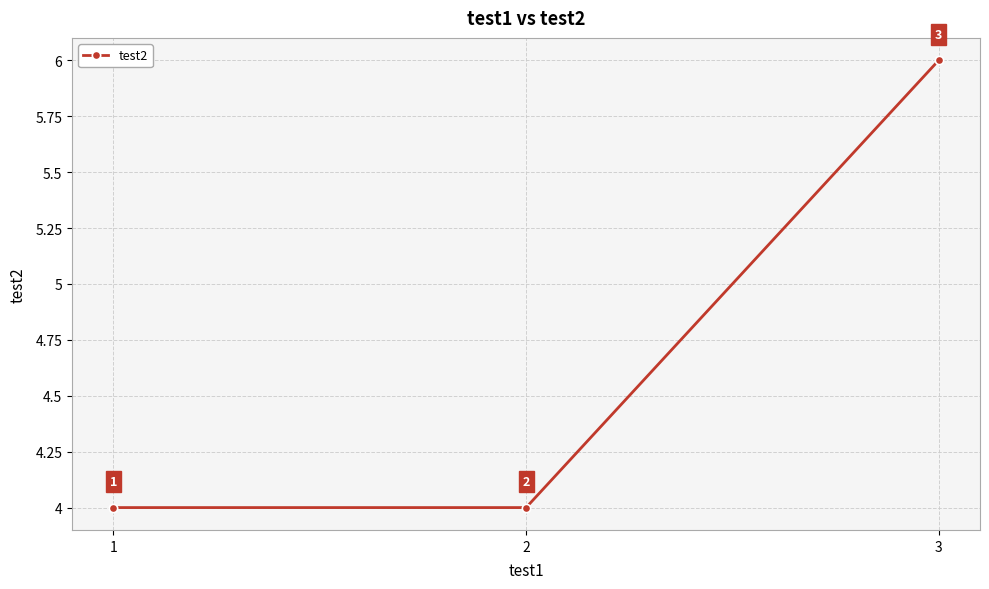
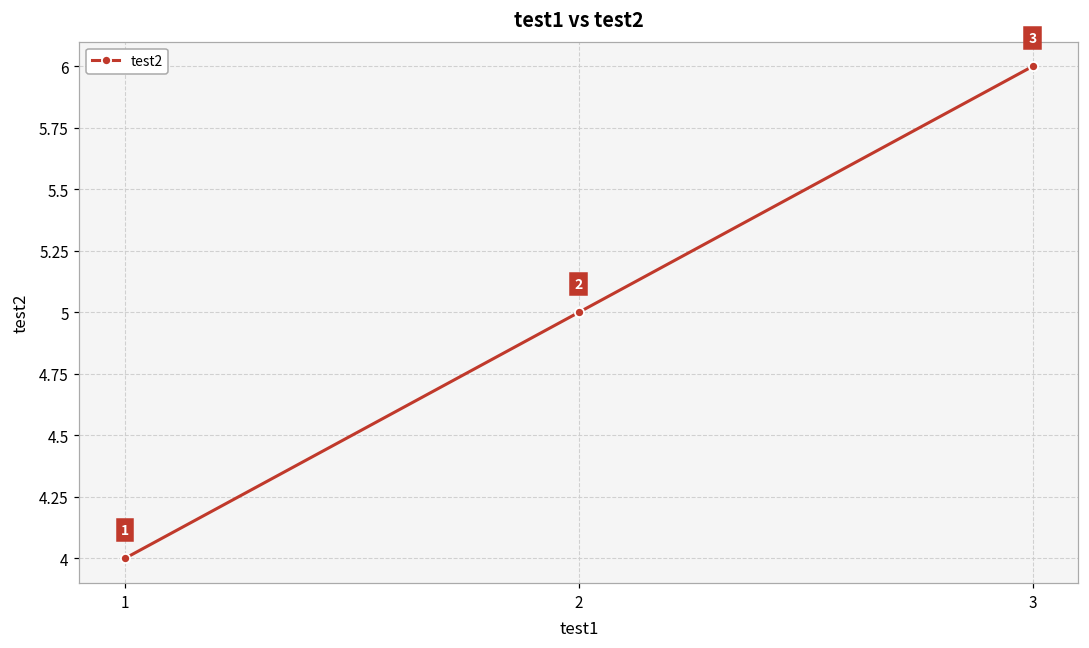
  {
-   "2": 4
+   "2": 5
  }
